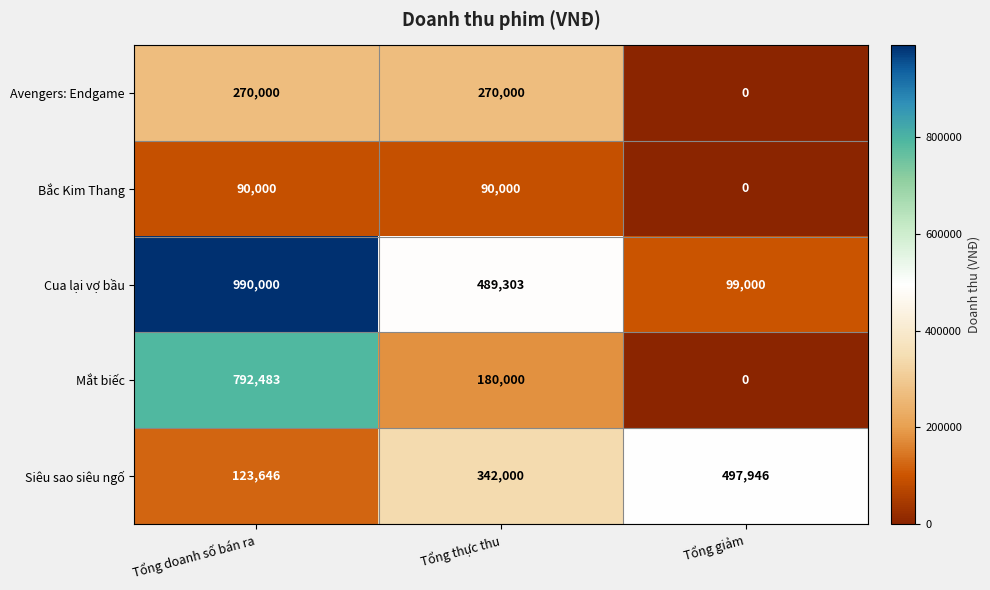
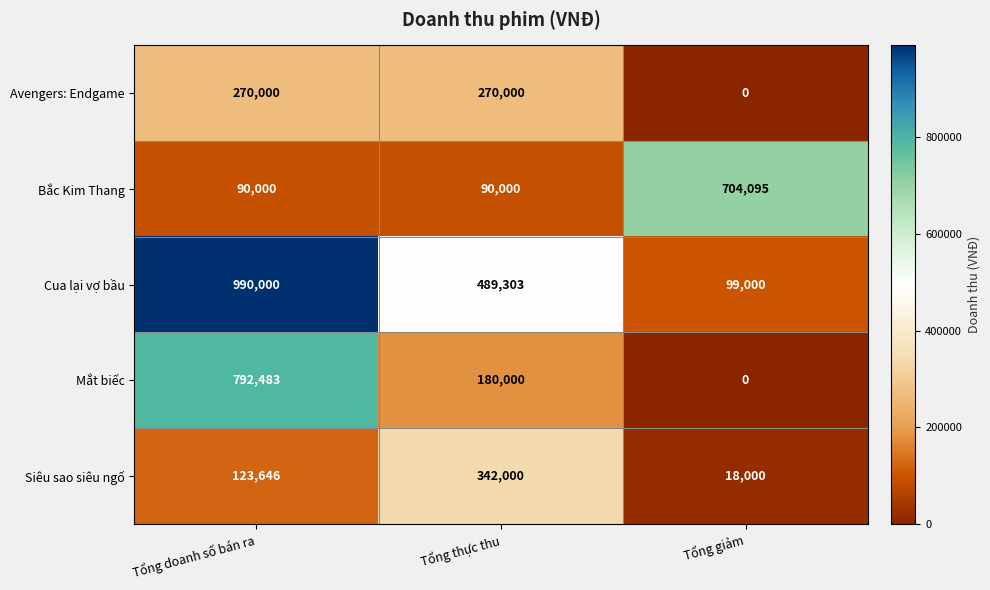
  {
    "Avengers: Endgame": {
      "Tổng doanh số bán ra": "270,000",
      "Tổng thực thu": "270,000",
      "Tổng giảm": "0"
    },
    "Bắc Kim Thang": {
      "Tổng doanh số bán ra": "90,000",
      "Tổng thực thu": "90,000",
-     "Tổng giảm": "0"
+     "Tổng giảm": "704,095"
    },
    "Cua lại vợ bầu": {
      "Tổng doanh số bán ra": "990,000",
      "Tổng thực thu": "489,303",
      "Tổng giảm": "99,000"
    },
    "Mắt biếc": {
      "Tổng doanh số bán ra": "792,483",
      "Tổng thực thu": "180,000",
      "Tổng giảm": "0"
    },
    "Siêu sao siêu ngố": {
      "Tổng doanh số bán ra": "123,646",
      "Tổng thực thu": "342,000",
-     "Tổng giảm": "497,946"
+     "Tổng giảm": "18,000"
    }
  }
